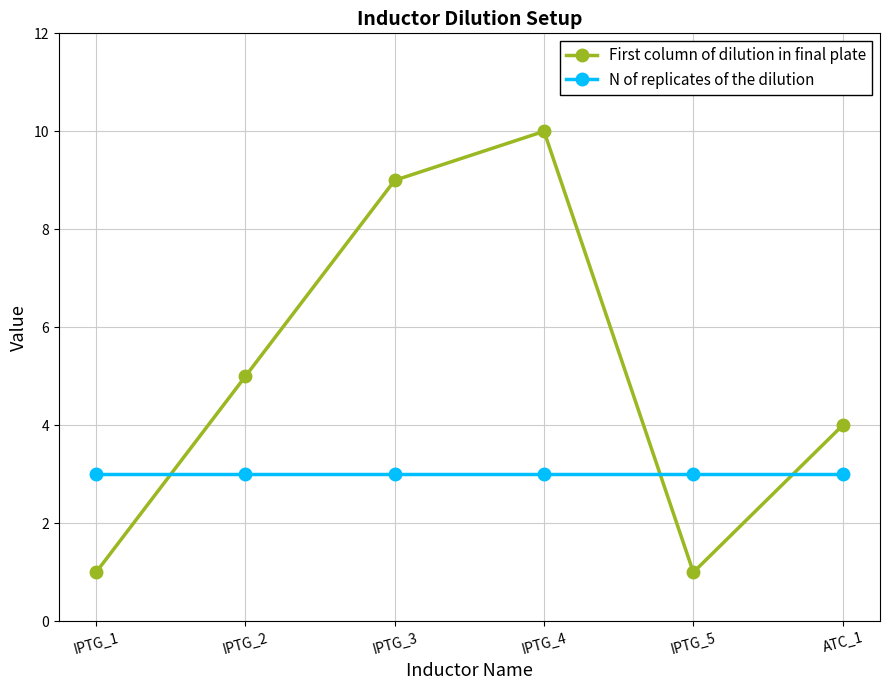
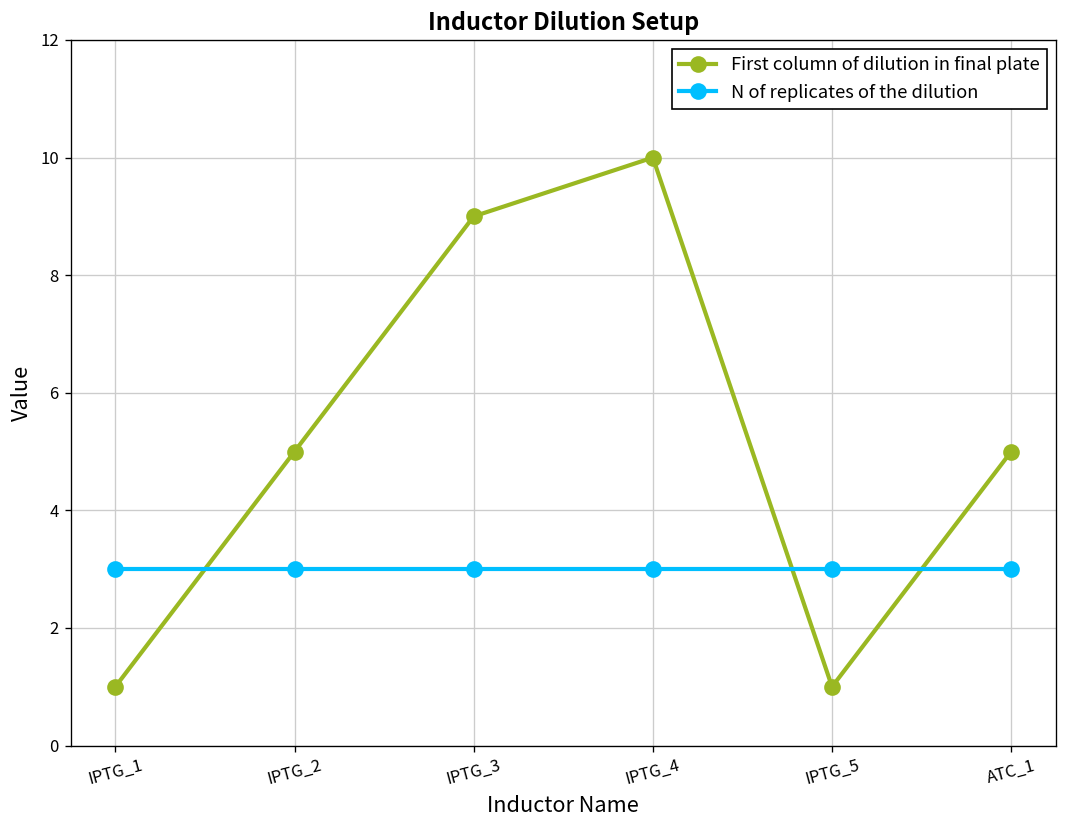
  {
    "First column of dilution in final plate": {
      "IPTG_1": 1,
      "IPTG_2": 5,
      "IPTG_3": 9,
      "IPTG_4": 10,
      "IPTG_5": 1,
-     "ATC_1": 4
+     "ATC_1": 5
    },
    "N of replicates of the dilution": {
      "IPTG_1": 3,
      "IPTG_2": 3,
      "IPTG_3": 3,
      "IPTG_4": 3,
      "IPTG_5": 3,
      "ATC_1": 3
    }
  }
